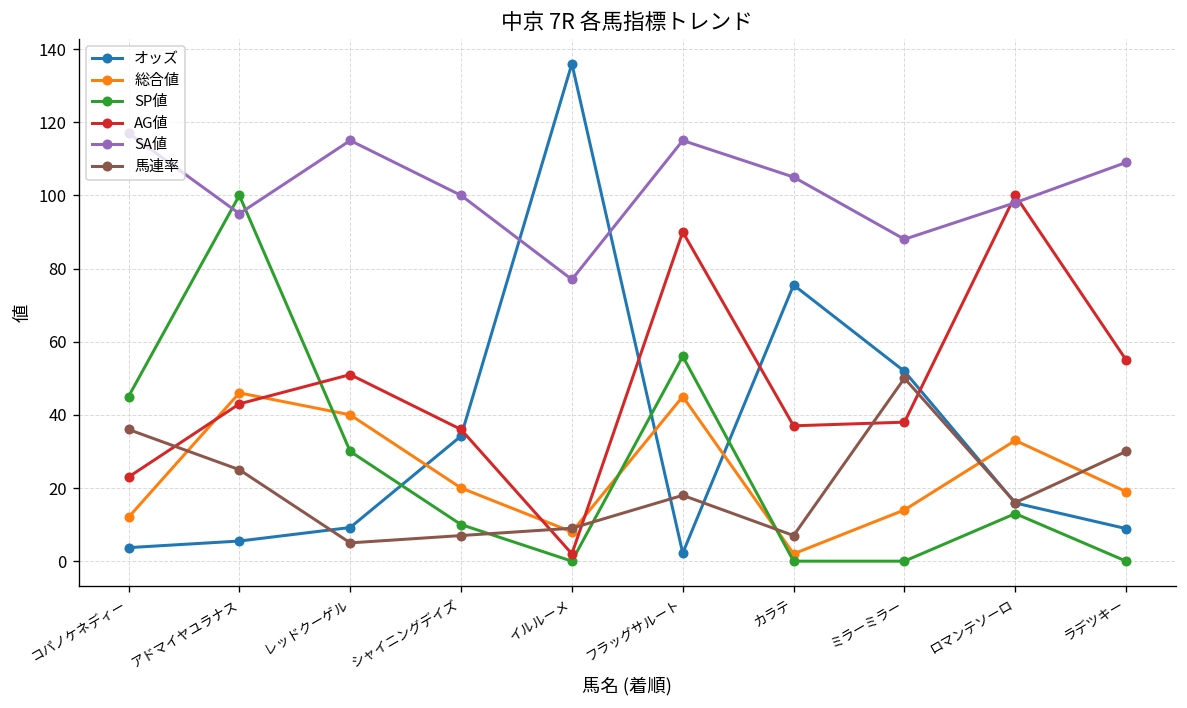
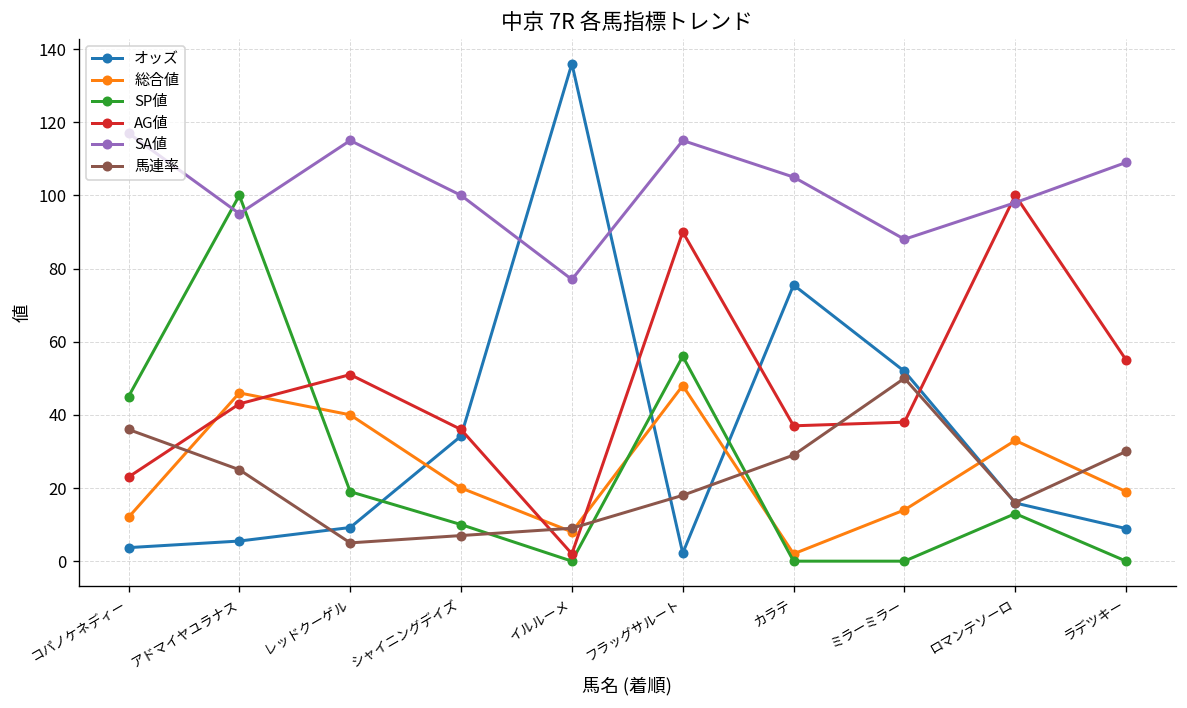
  {
    "オッズ": {
      "コパノケネディー": 4,
      "アドマイヤユラナス": 6,
      "レッドクーゲル": 9,
      "シャイニングデイズ": 34,
      "イルルーメ": 136,
      "フラッグサルート": 2,
      "カラテ": 76,
      "ミラーミラー": 52,
      "ラデツキー": 9
    },
    "総合値": {
      "コパノケネディー": 12,
      "アドマイヤユラナス": 46,
      "レッドクーゲル": 40,
      "シャイニングデイズ": 20,
      "イルルーメ": 8,
-     "フラッグサルート": 45,
+     "フラッグサルート": 48,
      "カラテ": 2,
      "ミラーミラー": 14,
      "ロマンテソーロ": 33,
      "ラデツキー": 19
    },
    "SP値": {
      "コパノケネディー": 45,
      "アドマイヤユラナス": 100,
-     "レッドクーゲル": 30,
+     "レッドクーゲル": 19,
      "シャイニングデイズ": 10,
      "イルルーメ": 0,
      "フラッグサルート": 56,
      "カラテ": 0,
      "ミラーミラー": 0,
      "ロマンテソーロ": 13,
      "ラデツキー": 0
    },
    "AG値": {
      "コパノケネディー": 23,
      "アドマイヤユラナス": 43,
      "レッドクーゲル": 51,
      "シャイニングデイズ": 36,
      "イルルーメ": 2,
      "フラッグサルート": 90,
      "カラテ": 37,
      "ミラーミラー": 38,
      "ロマンテソーロ": 100,
      "ラデツキー": 55
    },
    "SA値": {
      "アドマイヤユラナス": 95,
      "レッドクーゲル": 115,
      "シャイニングデイズ": 100,
      "イルルーメ": 77,
      "フラッグサルート": 115,
      "カラテ": 105,
      "ミラーミラー": 88,
      "ロマンテソーロ": 98,
      "ラデツキー": 109
    },
    "馬連率": {
      "コパノケネディー": 36,
      "アドマイヤユラナス": 25,
      "レッドクーゲル": 5,
      "シャイニングデイズ": 7,
      "イルルーメ": 9,
      "フラッグサルート": 18,
-     "カラテ": 7,
+     "カラテ": 29,
      "ミラーミラー": 50,
      "ラデツキー": 30
    }
  }
